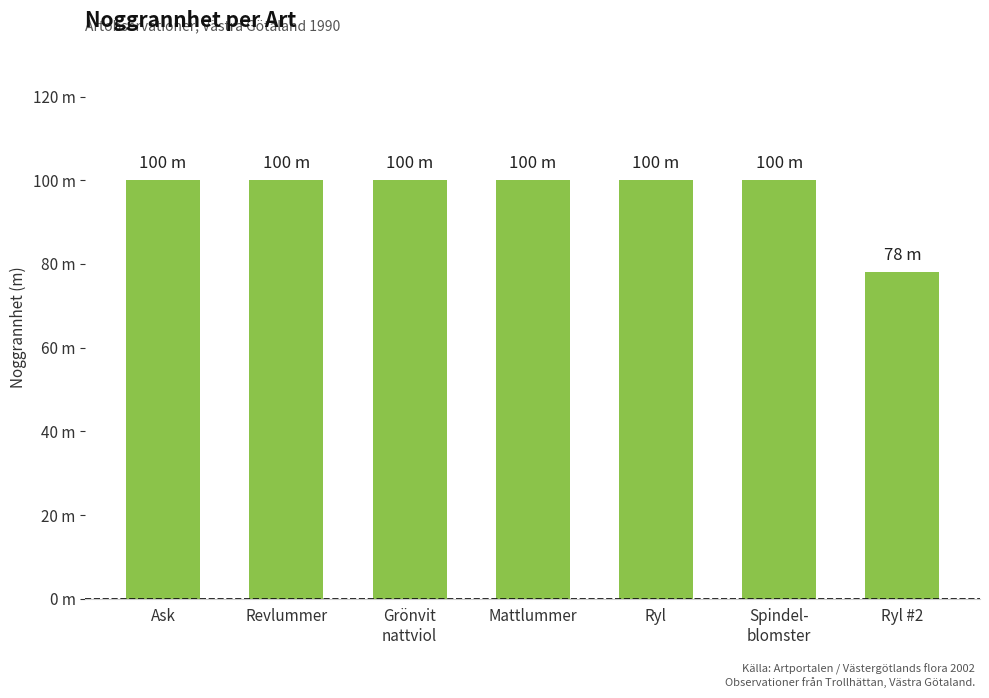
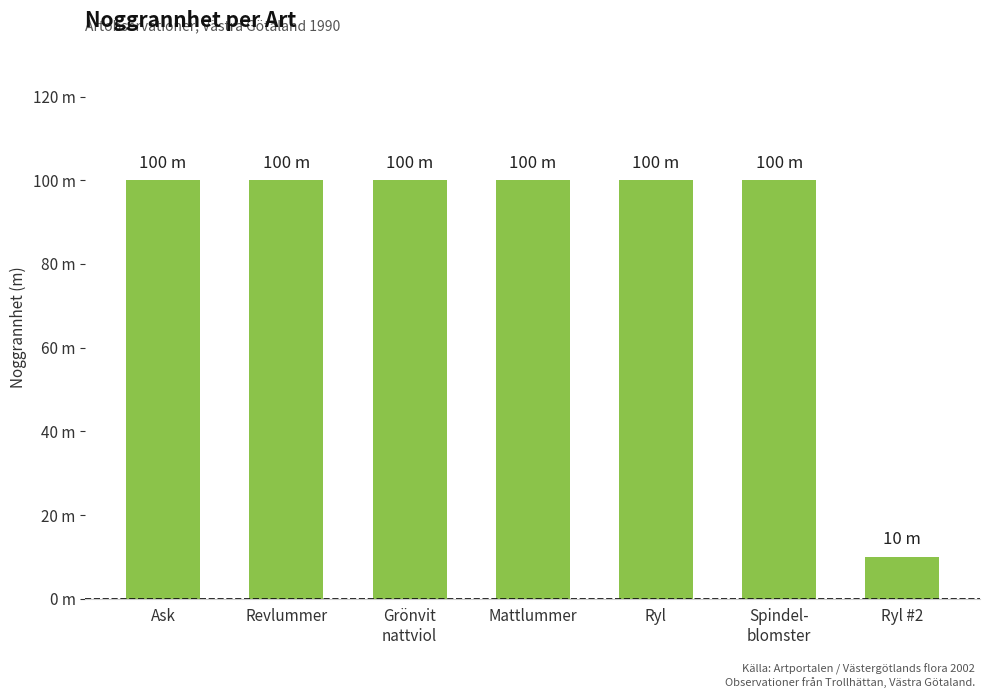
  {
    "Ask": 100,
    "Revlummer": 100,
    "Grönvit nattviol": 100,
    "Mattlummer": 100,
    "Ryl": 100,
    "Spindel- blomster": 100,
-   "Ryl #2": 78
+   "Ryl #2": 10
  }
